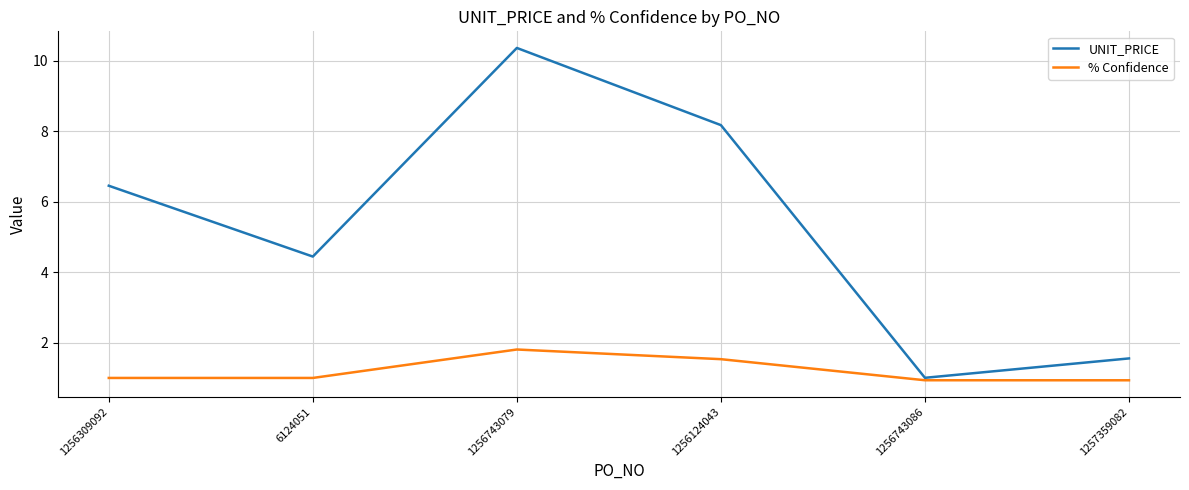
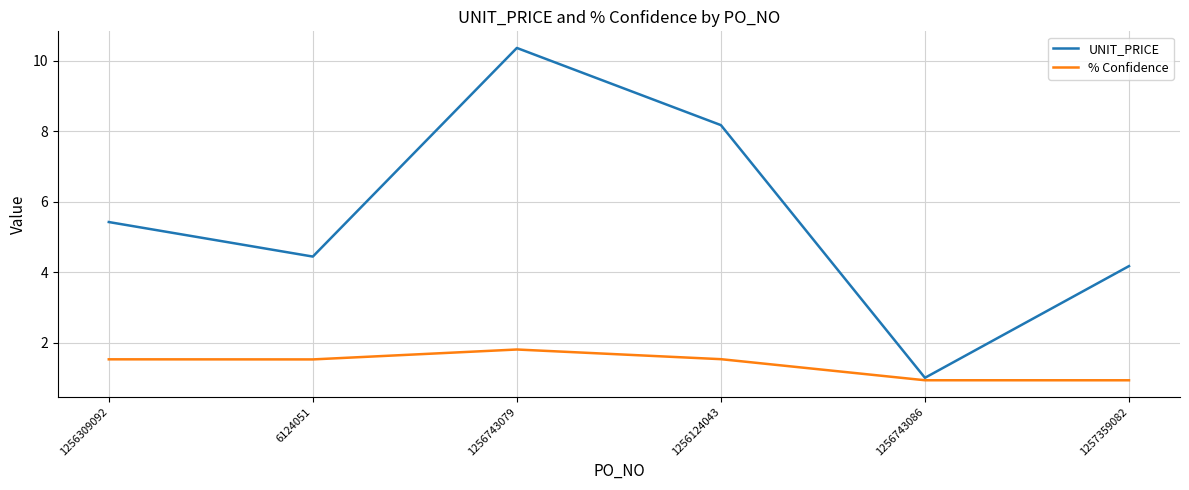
  {
    "UNIT_PRICE": {
-     "1256309092": 6.5,
+     "1256309092": 5.4,
      "6124051": 4.4,
      "1256743079": 10.4,
      "1256124043": 8.2,
-     "1257359082": 1.6
+     "1257359082": 4.2
    },
    "% Confidence": {
-     "1256309092": 1.0,
-     "6124051": 1.0,
+     "1256309092": 1.5,
+     "6124051": 1.5,
      "1256743079": 1.8,
      "1256124043": 1.5,
      "1257359082": 0.9
    }
  }
